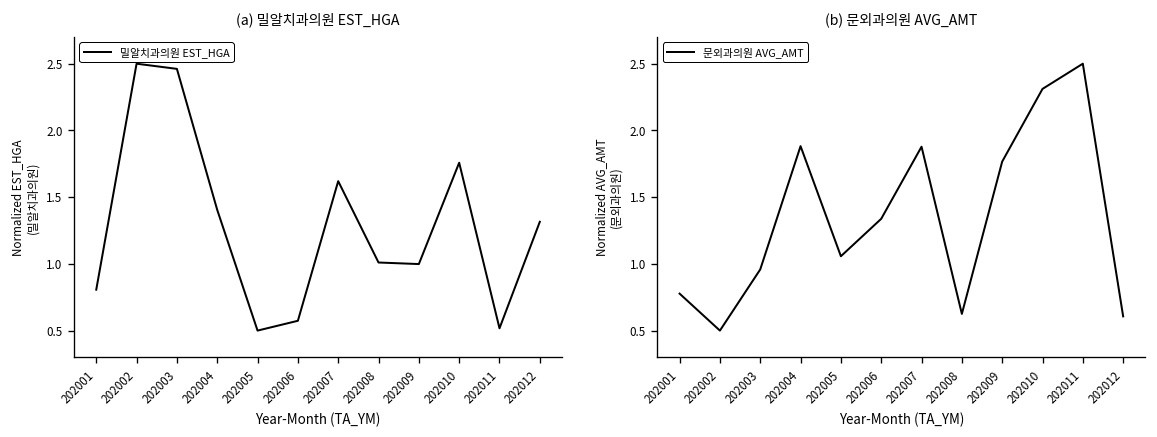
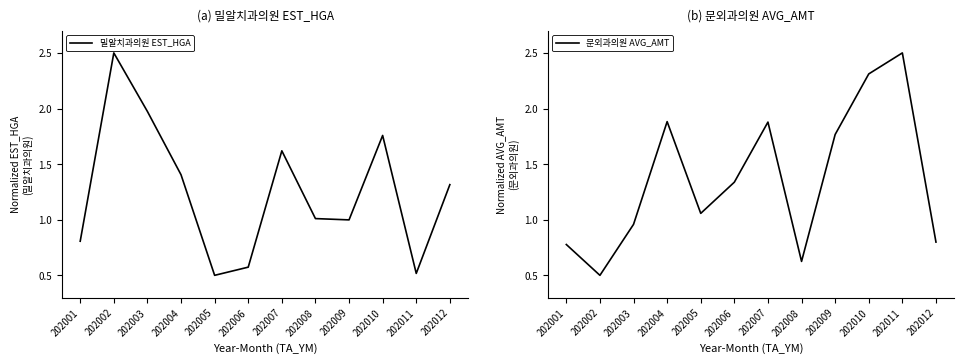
  {
    "(a) 밀알치과의원 EST_HGA": {
      "202001": 0.81,
      "202002": 2.50,
-     "202003": 2.46,
+     "202003": 1.97,
      "202004": 1.40,
      "202005": 0.50,
      "202006": 0.57,
      "202007": 1.62,
      "202008": 1.01,
      "202009": 1.00,
      "202010": 1.76,
      "202011": 0.52,
      "202012": 1.32
    },
    "(b) 문외과의원 AVG_AMT": {
      "202001": 0.78,
      "202002": 0.50,
      "202003": 0.96,
      "202004": 1.88,
      "202005": 1.06,
      "202006": 1.34,
      "202007": 1.88,
      "202008": 0.63,
      "202009": 1.77,
      "202010": 2.31,
      "202011": 2.50,
-     "202012": 0.61
+     "202012": 0.80
    }
  }
